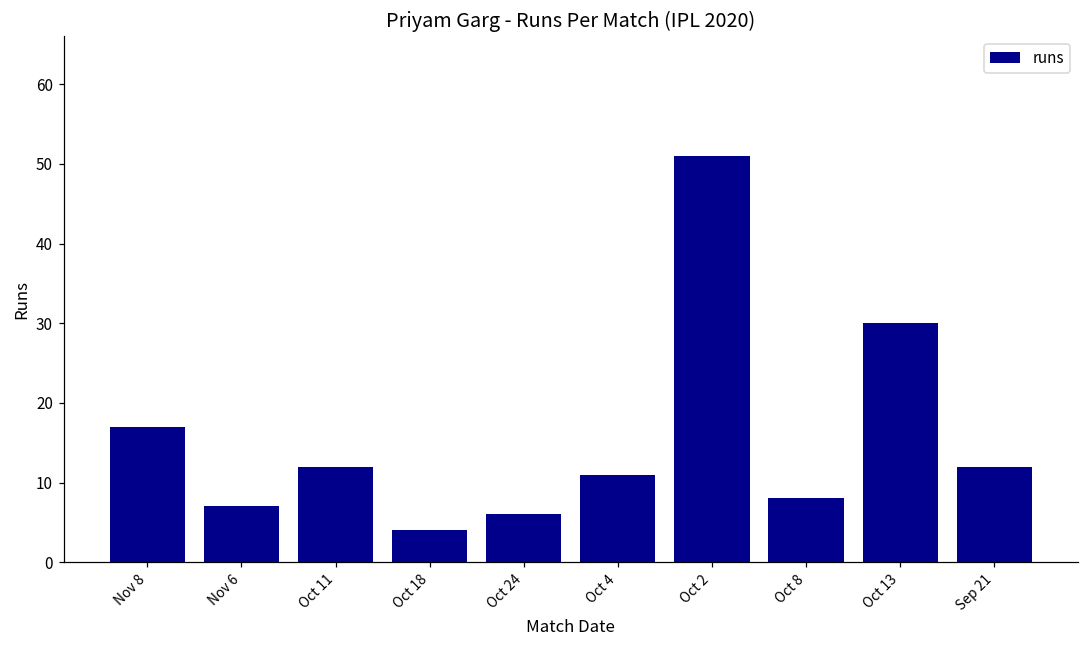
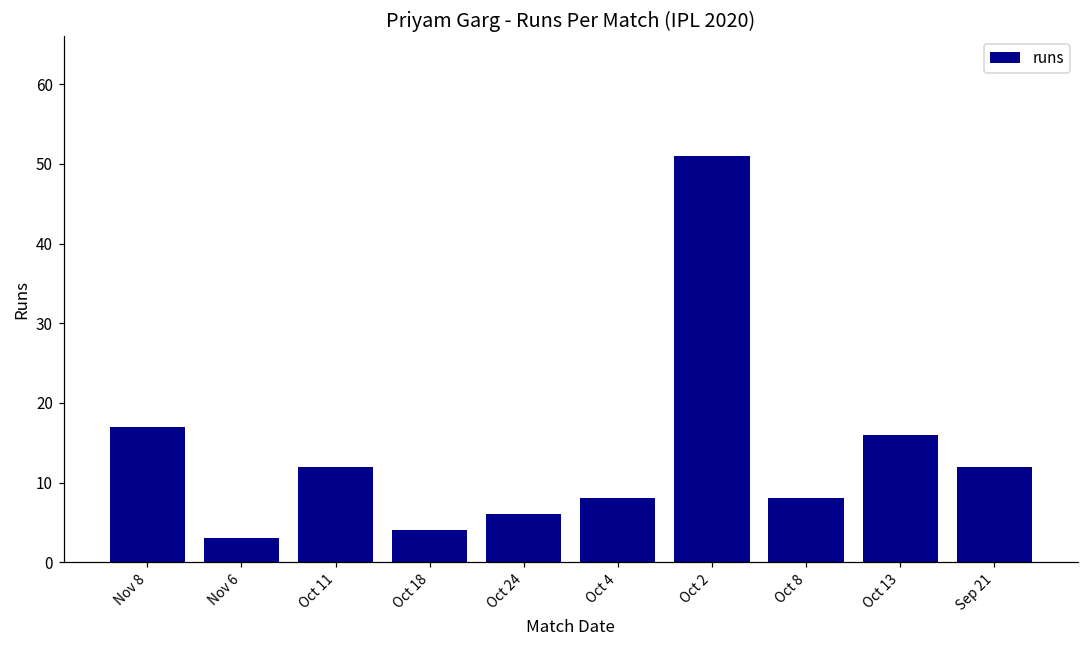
  {
    "Nov 8": 17,
-   "Nov 6": 7,
+   "Nov 6": 3,
    "Oct 11": 12,
    "Oct 18": 4,
    "Oct 24": 6,
-   "Oct 4": 11,
+   "Oct 4": 8,
    "Oct 2": 51,
    "Oct 8": 8,
-   "Oct 13": 30,
+   "Oct 13": 16,
    "Sep 21": 12
  }
